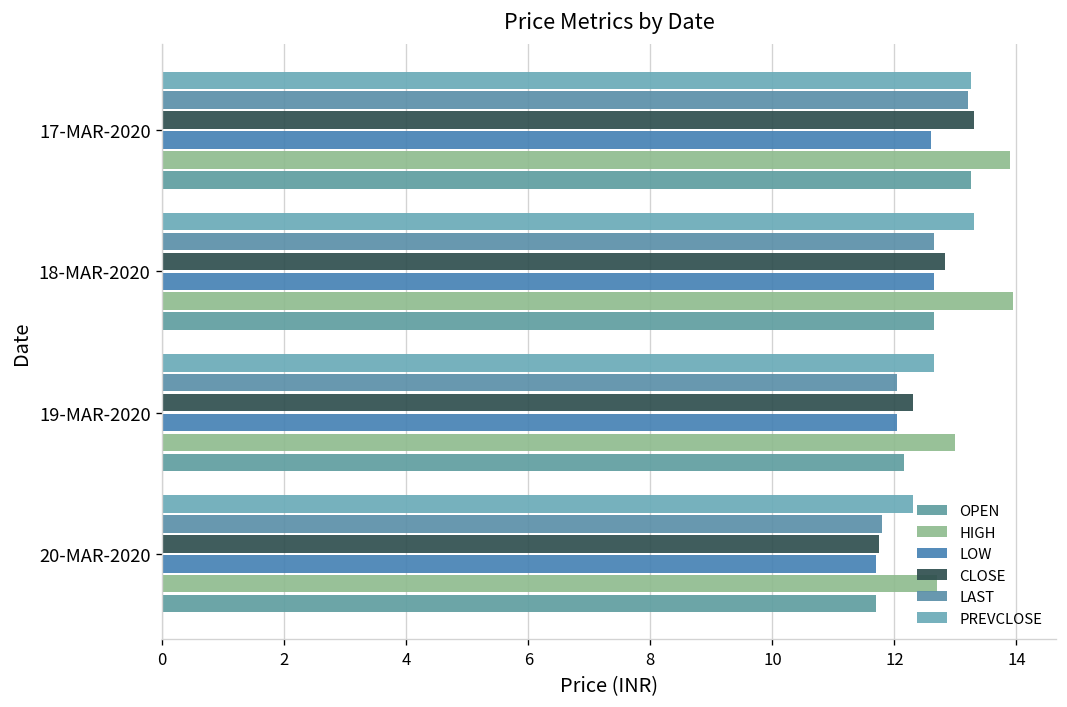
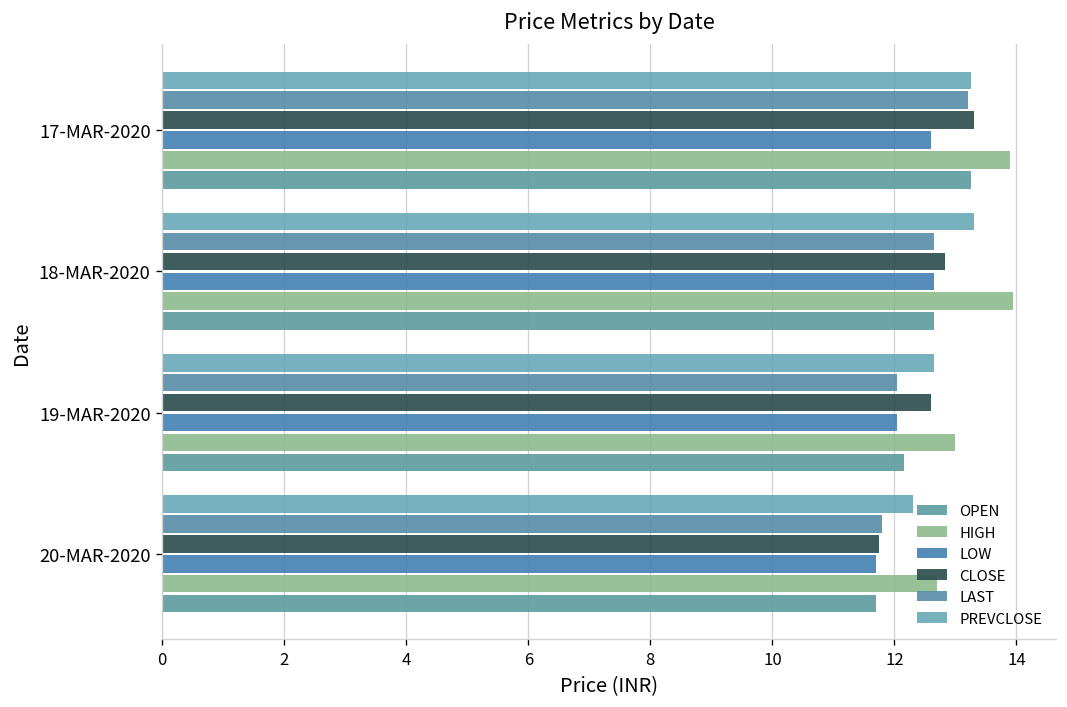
  {
    "CLOSE": {
      "17-MAR-2020": 13.3,
      "18-MAR-2020": 12.8,
-     "19-MAR-2020": 12.3,
+     "19-MAR-2020": 12.6,
      "20-MAR-2020": 11.8
    }
  }
